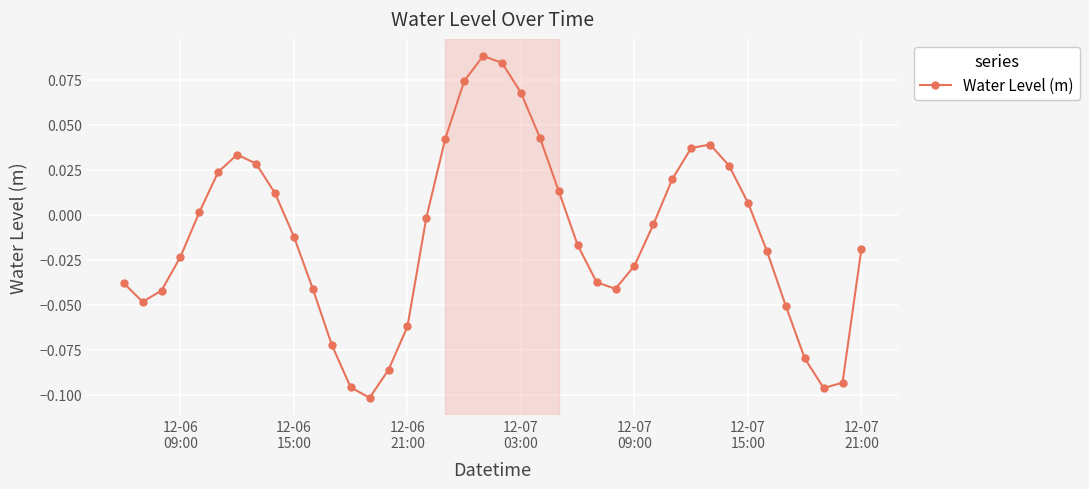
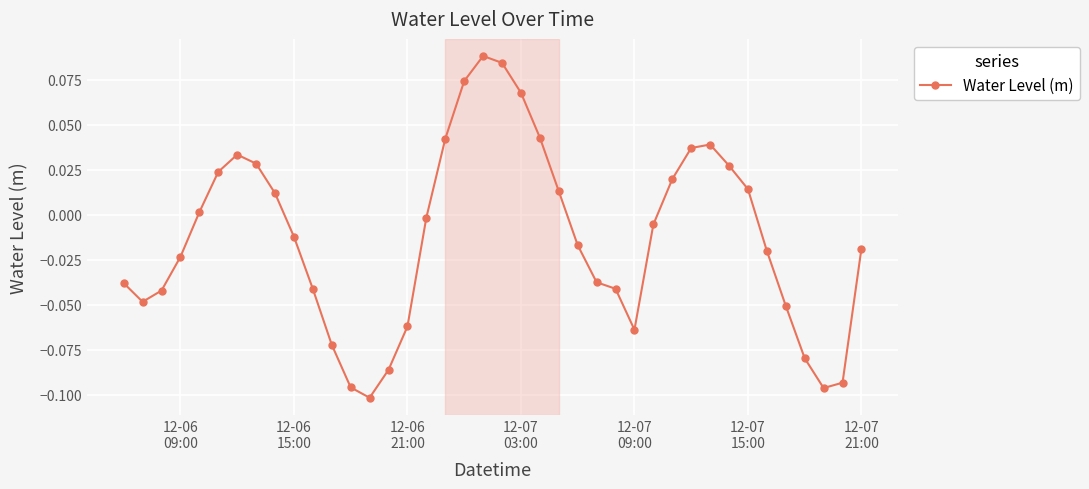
  {
    "12-06 09:00": -0.023,
    "12-06 15:00": -0.012,
    "12-06 21:00": -0.062,
    "12-07 03:00": 0.068,
-   "12-07 09:00": -0.028,
-   "12-07 15:00": 0.007,
+   "12-07 09:00": -0.064,
+   "12-07 15:00": 0.014,
    "12-07 21:00": -0.019
  }
